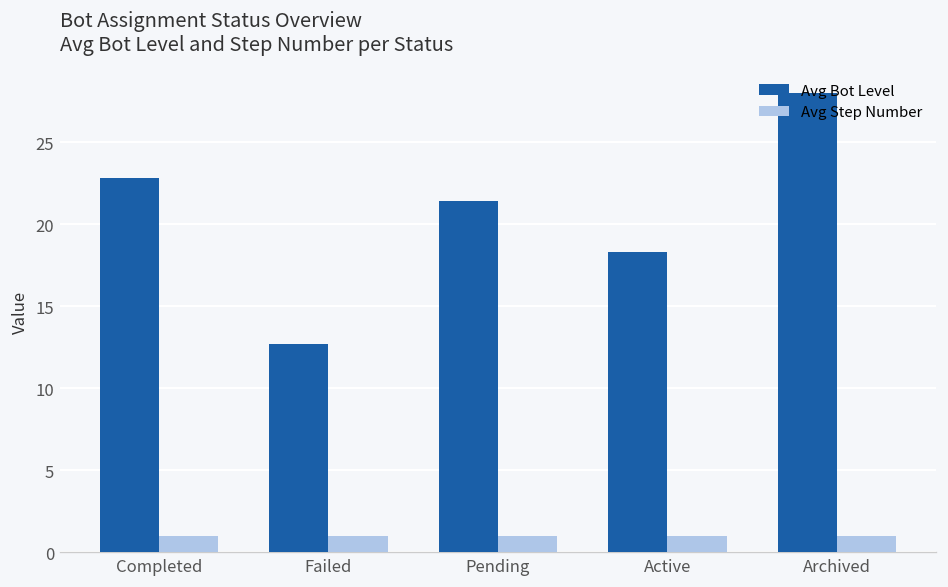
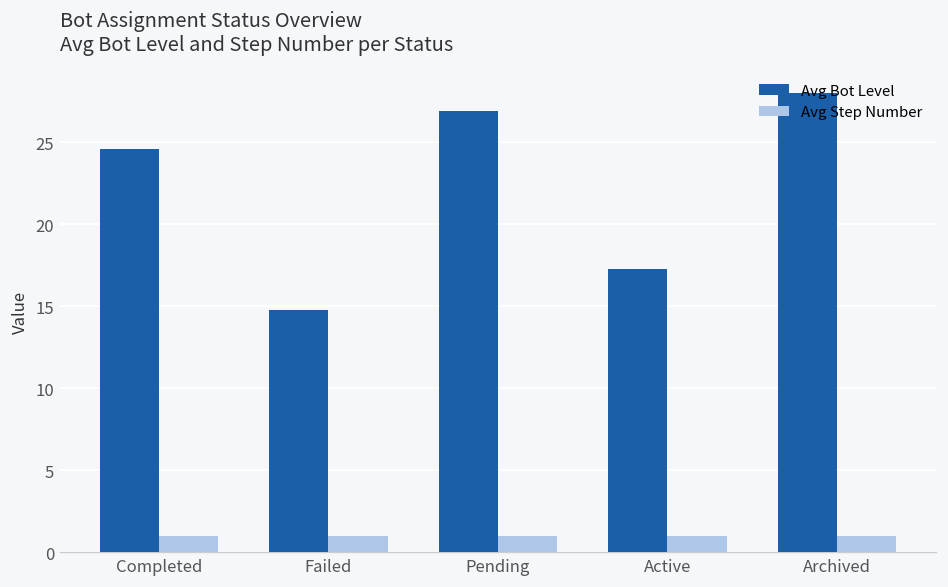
  {
    "Avg Bot Level": {
-     "Completed": 22.8,
-     "Failed": 12.7,
-     "Pending": 21.4,
-     "Active": 18.3,
+     "Completed": 24.6,
+     "Failed": 14.8,
+     "Pending": 26.9,
+     "Active": 17.3,
      "Archived": 28.0
    },
    "Avg Step Number": {
      "Completed": 1.0,
      "Failed": 1.0,
      "Pending": 1.0,
      "Active": 1.0,
      "Archived": 1.0
    }
  }
